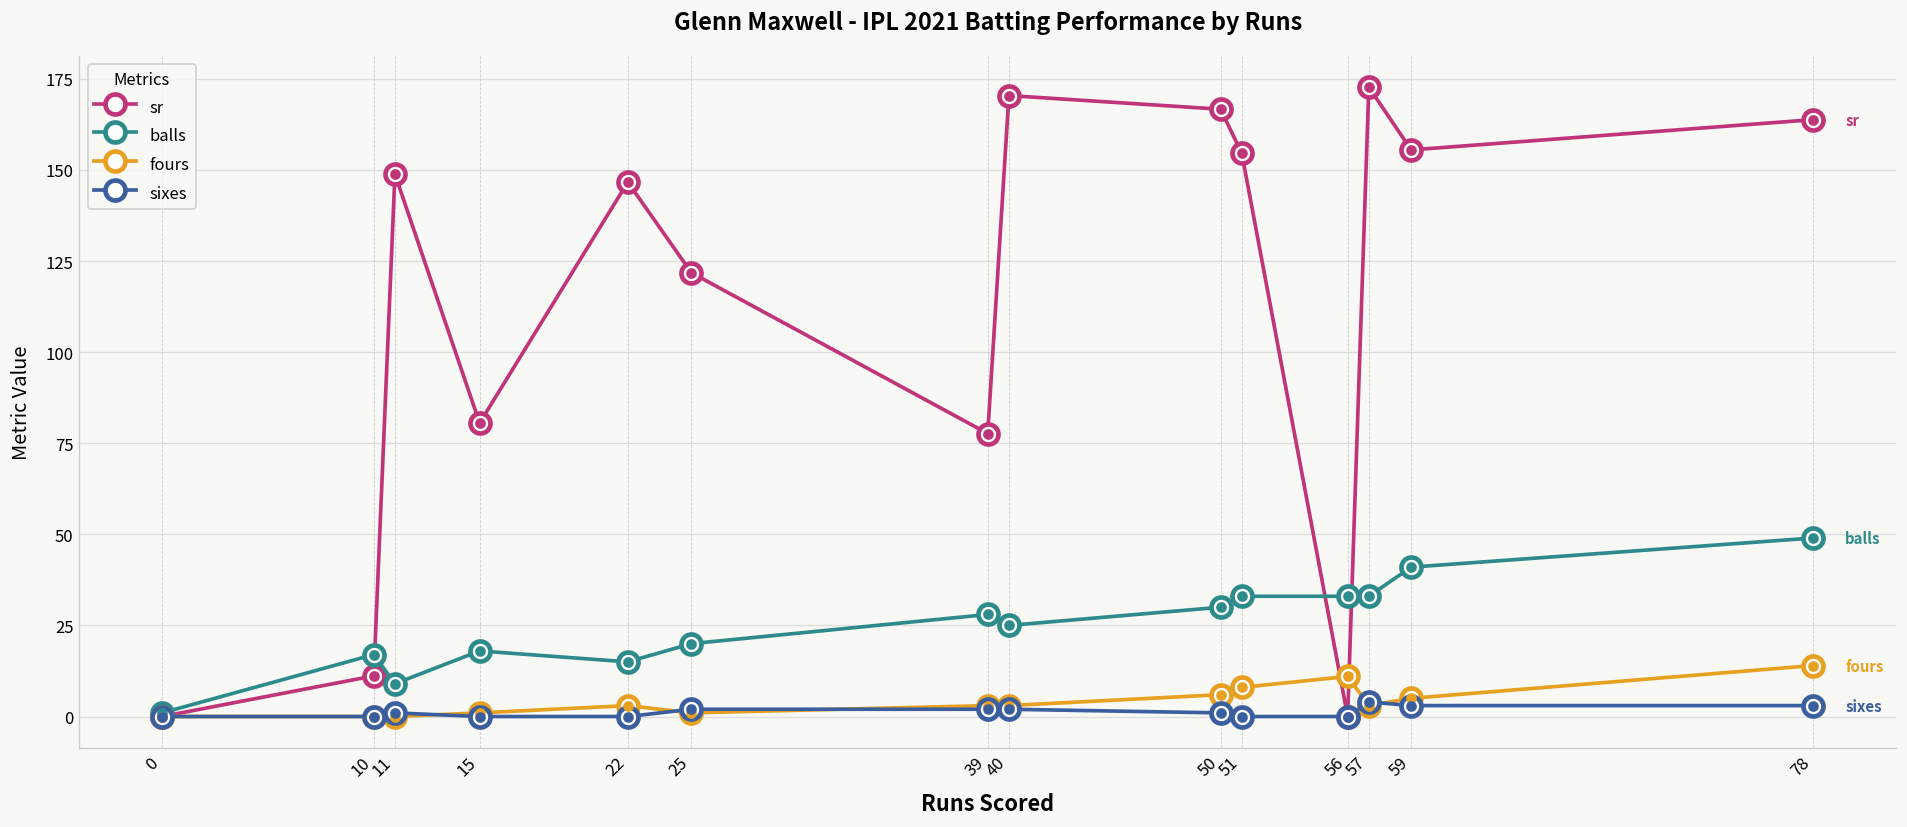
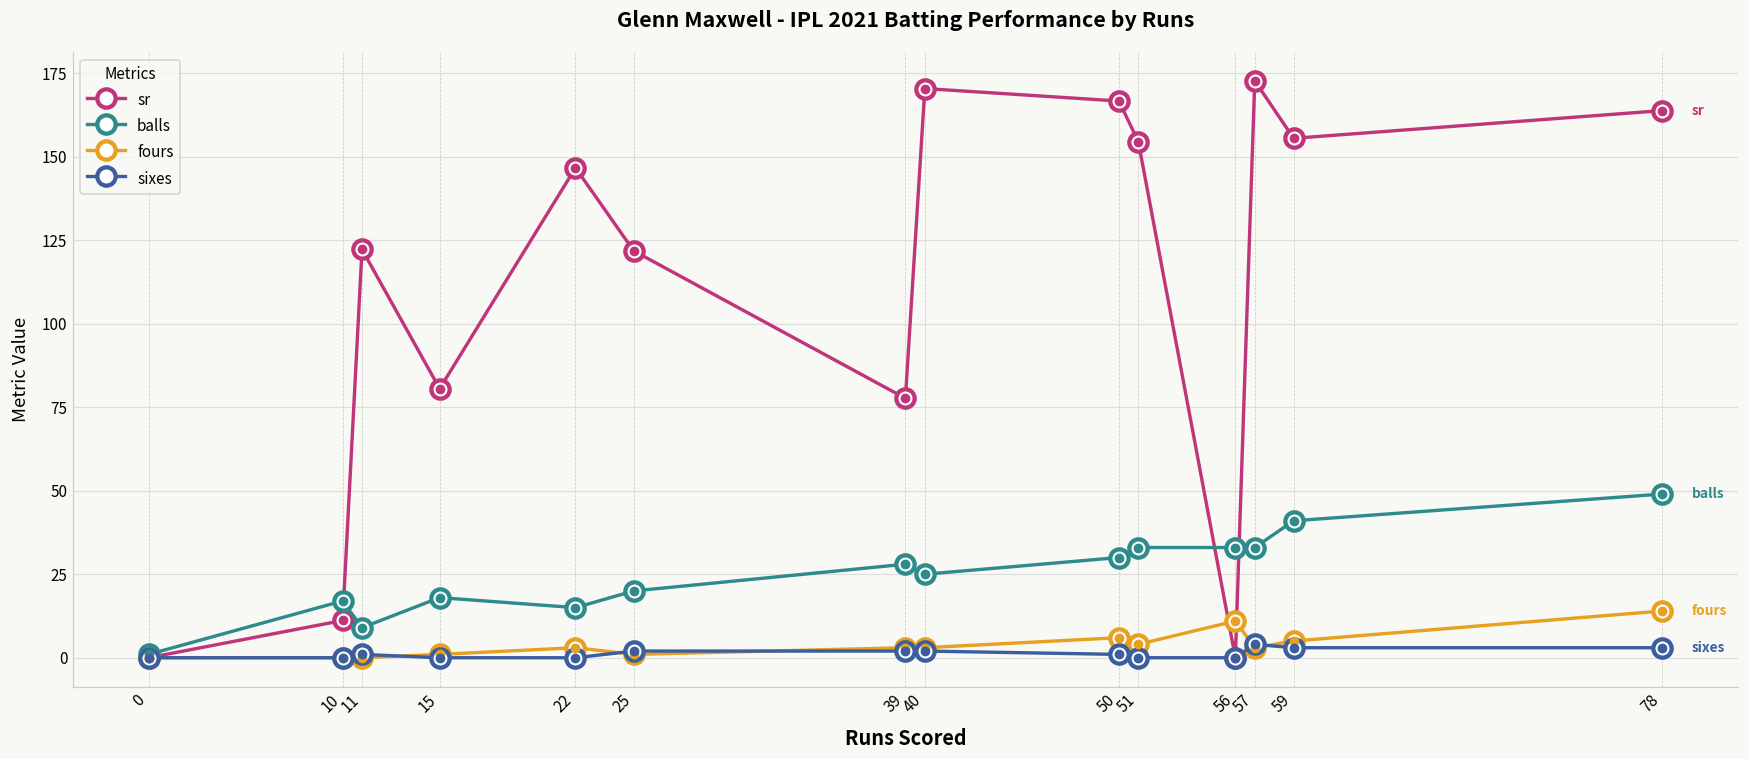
  {
    "sr": {
      "10": 11,
-     "11": 149,
+     "11": 122,
      "15": 81,
      "22": 147,
      "25": 122,
      "39": 78,
      "40": 170,
      "50": 167,
      "51": 155,
      "57": 173,
      "59": 156,
      "78": 164
    },
    "fours": {
      "11": 0,
      "15": 1,
      "22": 3,
      "25": 1,
      "39": 3,
      "40": 3,
      "50": 6,
-     "51": 8,
+     "51": 4,
      "56": 11,
      "57": 3,
      "59": 5,
      "78": 14
    }
  }
